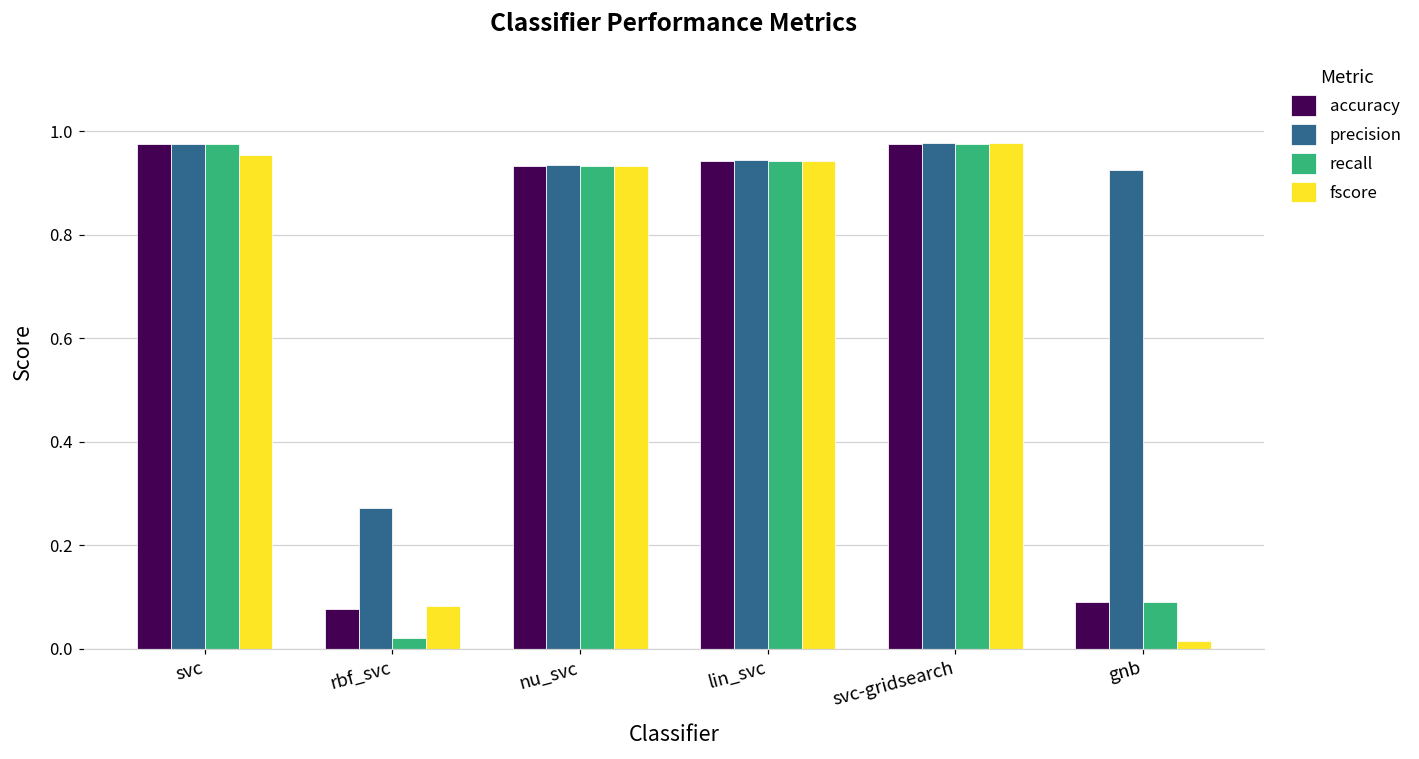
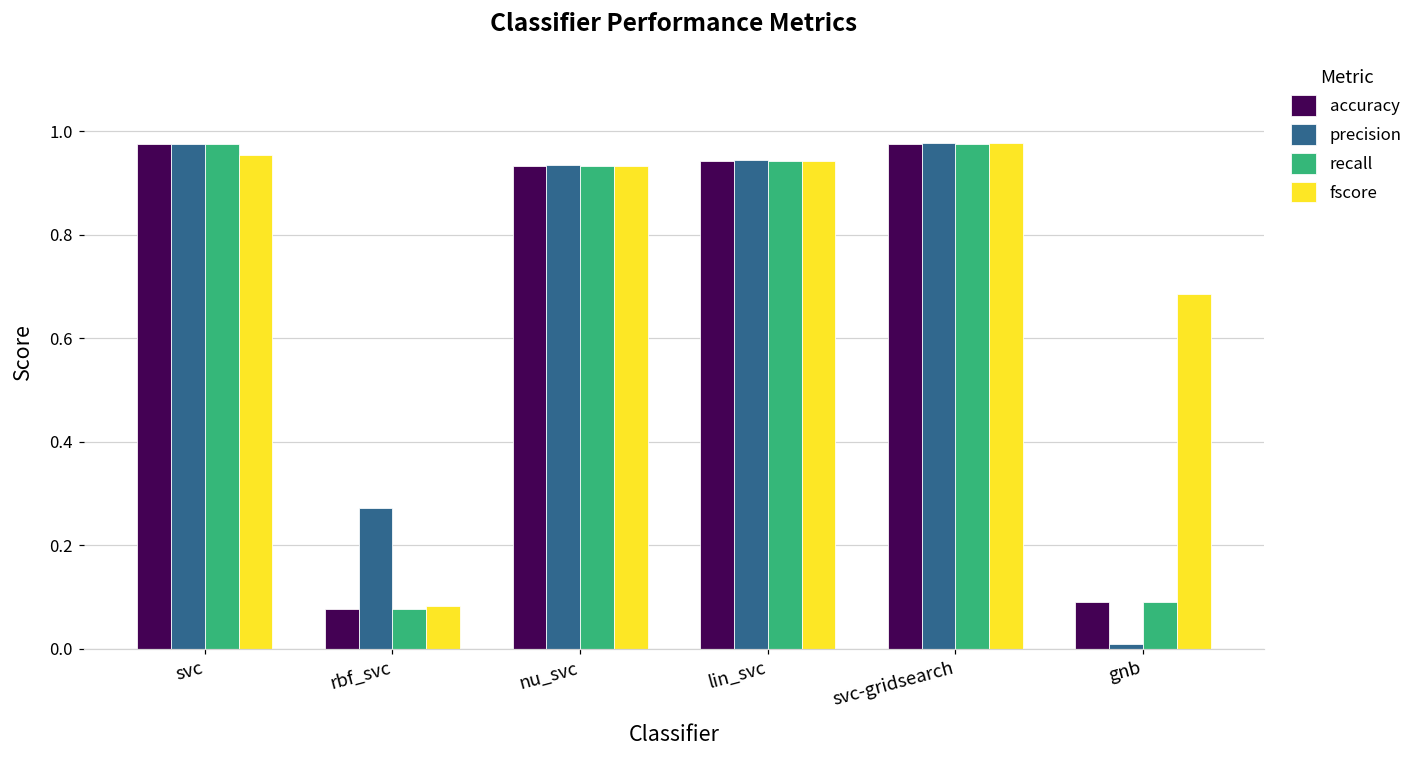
  {
    "accuracy": {
      "svc": 0.97,
      "rbf_svc": 0.08,
      "nu_svc": 0.93,
      "lin_svc": 0.94,
      "svc-gridsearch": 0.98,
      "gnb": 0.09
    },
    "precision": {
      "svc": 0.98,
      "rbf_svc": 0.27,
      "nu_svc": 0.94,
      "lin_svc": 0.95,
      "svc-gridsearch": 0.98,
-     "gnb": 0.93
+     "gnb": 0.01
    },
    "recall": {
      "svc": 0.97,
-     "rbf_svc": 0.02,
+     "rbf_svc": 0.08,
      "nu_svc": 0.93,
      "lin_svc": 0.94,
      "svc-gridsearch": 0.98,
      "gnb": 0.09
    },
    "fscore": {
      "svc": 0.95,
      "rbf_svc": 0.08,
      "nu_svc": 0.93,
      "lin_svc": 0.94,
      "svc-gridsearch": 0.98,
-     "gnb": 0.02
+     "gnb": 0.68
    }
  }
